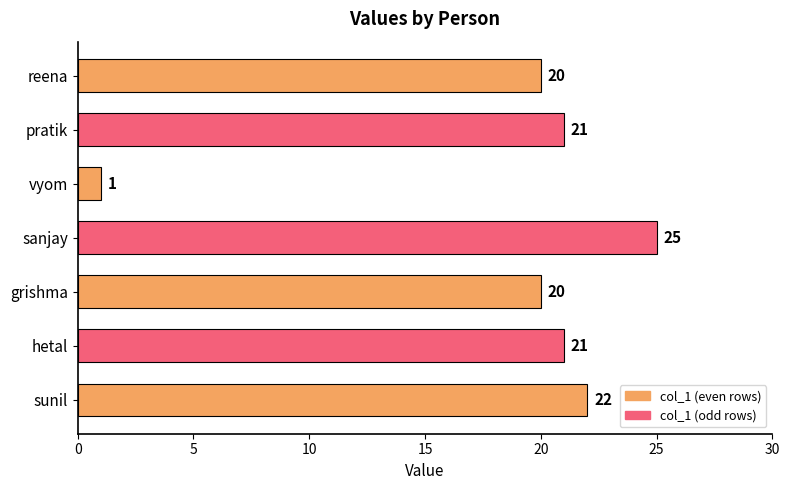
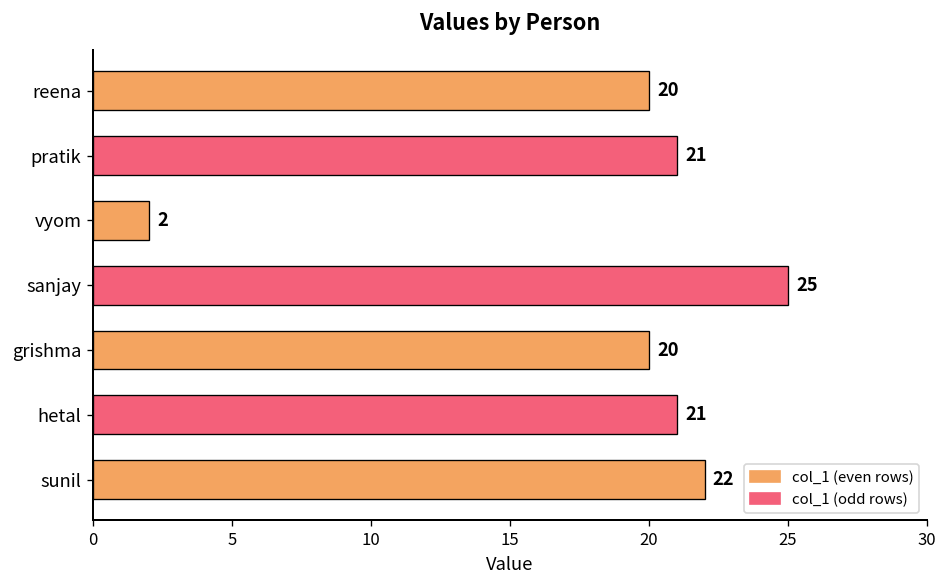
  {
    "reena": 20,
    "pratik": 21,
-   "vyom": 1,
+   "vyom": 2,
    "sanjay": 25,
    "grishma": 20,
    "hetal": 21,
    "sunil": 22
  }
